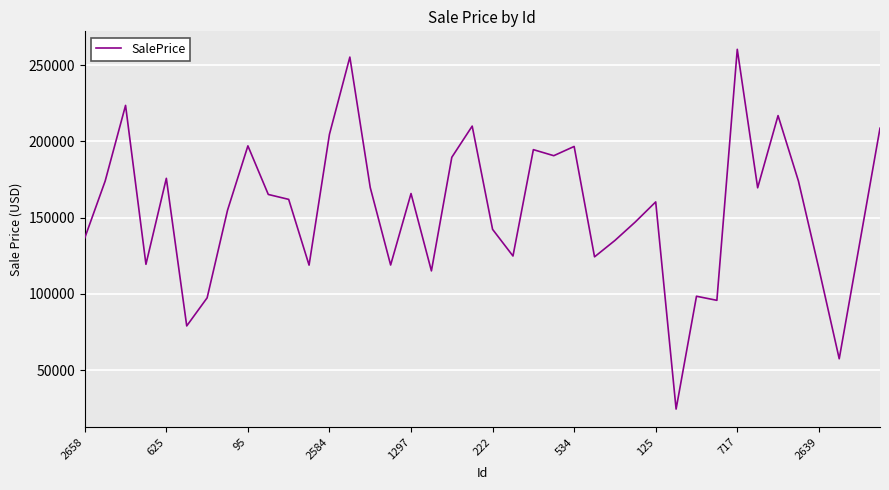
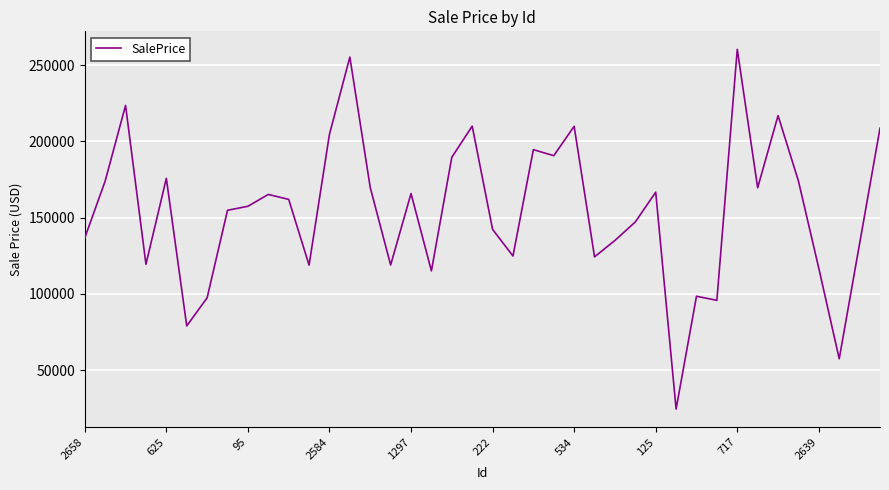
  {
    "2658": 137000,
    "625": 176000,
-   "95": 197000,
+   "95": 157000,
    "2584": 205000,
    "1297": 166000,
    "222": 142000,
-   "534": 197000,
-   "125": 160000,
+   "534": 210000,
+   "125": 167000,
    "717": 260000,
    "2639": 117000
  }
